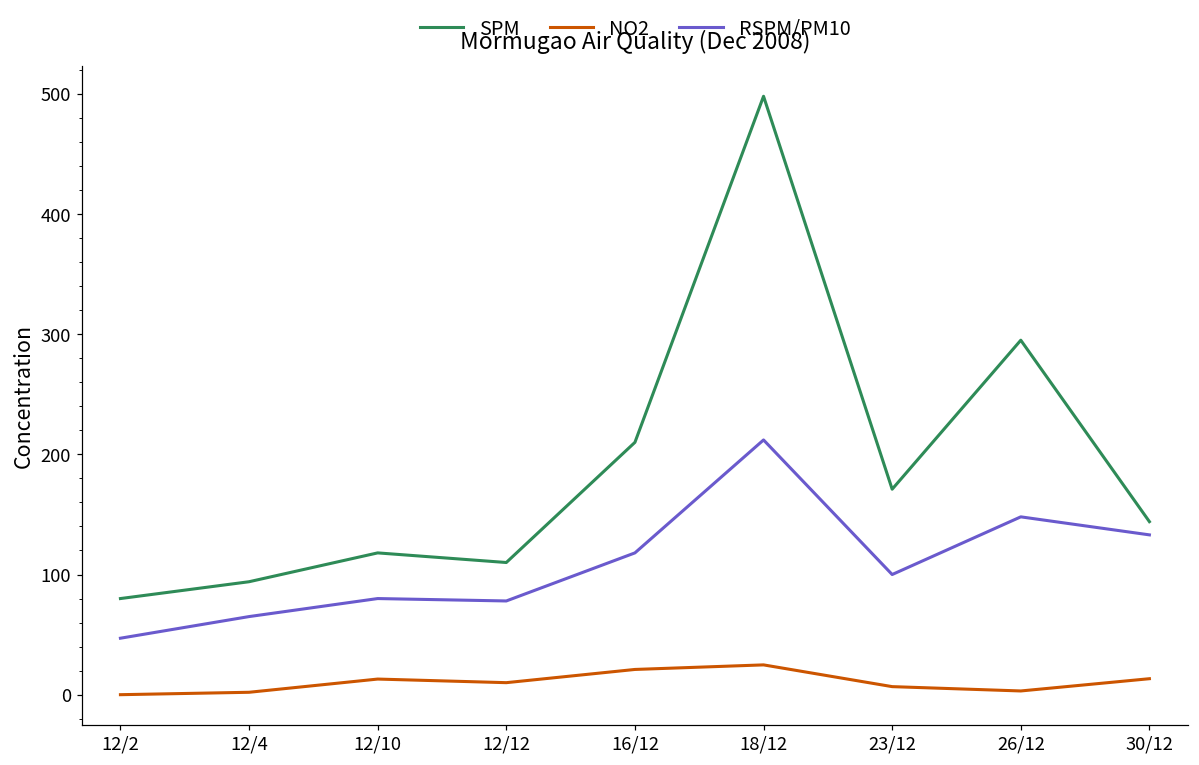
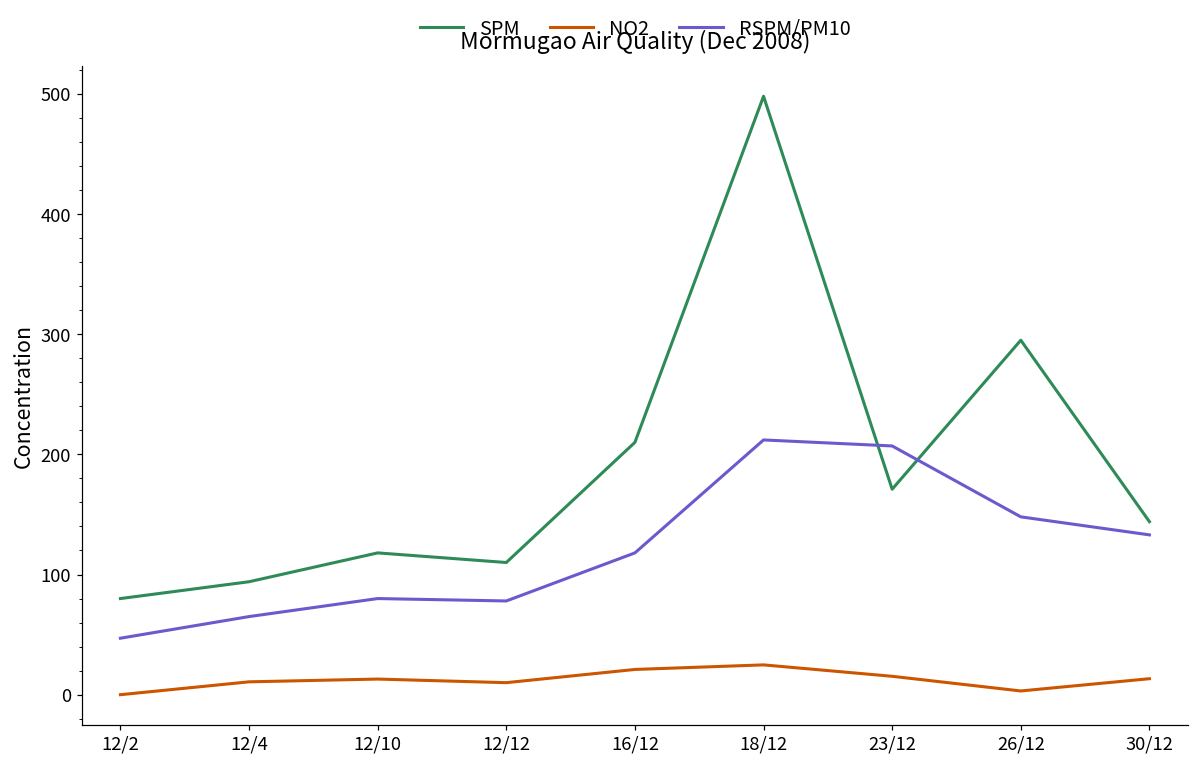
  {
    "SPM": {
      "12/2": 80,
      "12/4": 94,
      "12/10": 118,
      "12/12": 110,
      "16/12": 210,
      "18/12": 498,
      "23/12": 171,
      "26/12": 295,
      "30/12": 144
    },
    "NO2": {
      "12/2": 0,
-     "12/4": 2,
+     "12/4": 11,
      "12/10": 13,
      "12/12": 10,
      "16/12": 21,
      "18/12": 25,
-     "23/12": 7,
+     "23/12": 15,
      "26/12": 3,
      "30/12": 13
    },
    "RSPM/PM10": {
      "12/2": 47,
      "12/4": 65,
      "12/10": 80,
      "12/12": 78,
      "16/12": 118,
      "18/12": 212,
-     "23/12": 100,
+     "23/12": 207,
      "26/12": 148,
      "30/12": 133
    }
  }
